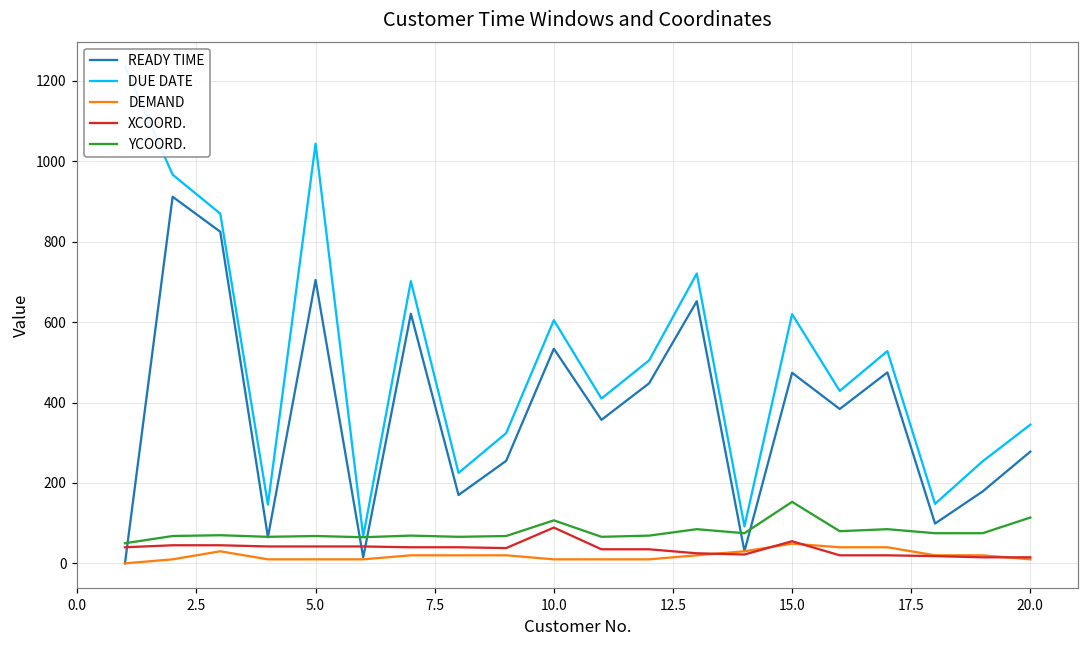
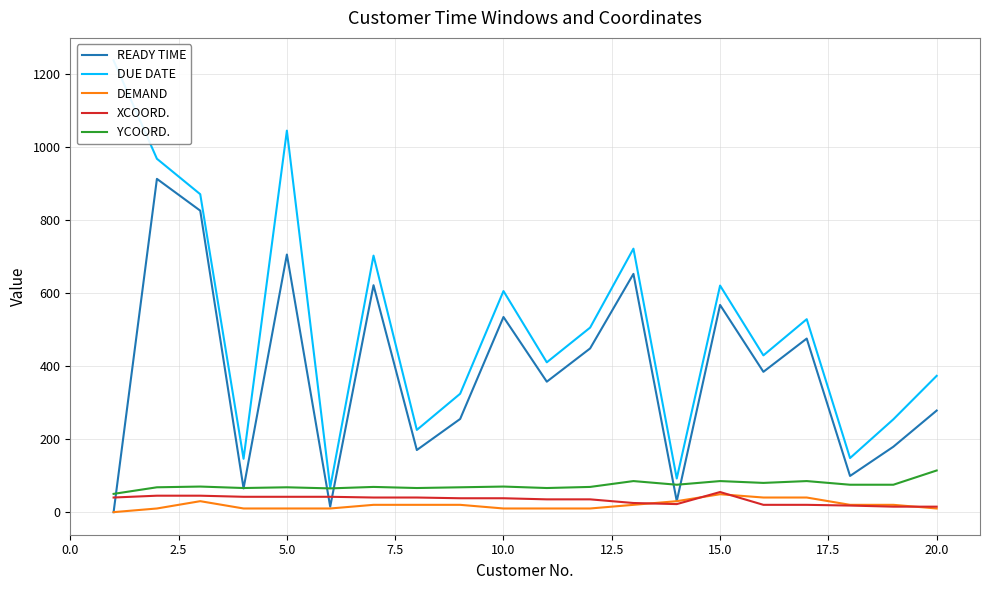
  {
    "READY TIME": {
      "5.0": 710,
      "10.0": 530,
-     "15.0": 470,
+     "15.0": 570,
      "20.0": 280
    },
    "DUE DATE": {
      "5.0": 1040,
      "10.0": 610,
      "15.0": 620,
-     "20.0": 350
+     "20.0": 370
    },
    "DEMAND": {
      "5.0": 10,
      "10.0": 10
    },
    "XCOORD.": {
      "5.0": 40,
-     "10.0": 90
+     "10.0": 40
    },
    "YCOORD.": {
      "5.0": 70,
-     "10.0": 110,
-     "15.0": 150,
+     "10.0": 70,
+     "15.0": 90,
      "20.0": 110
    }
  }
